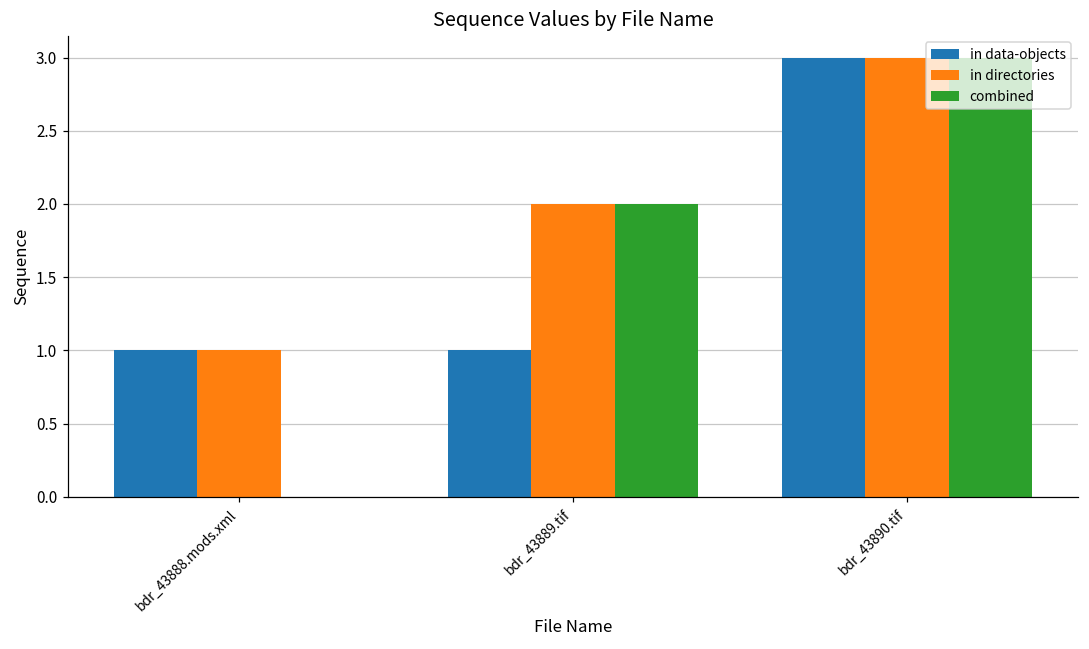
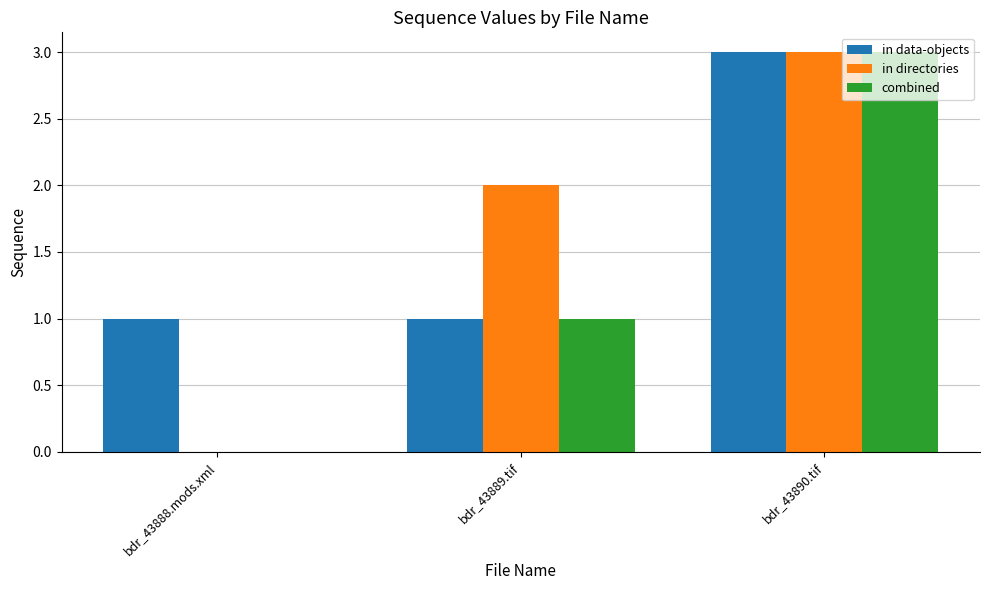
  {
    "in data-objects": {
      "bdr_43888.mods.xml": 1,
      "bdr_43889.tif": 1,
      "bdr_43890.tif": 3
    },
    "in directories": {
-     "bdr_43888.mods.xml": 1,
+     "bdr_43888.mods.xml": 0,
      "bdr_43889.tif": 2,
      "bdr_43890.tif": 3
    },
    "combined": {
      "bdr_43888.mods.xml": 0,
-     "bdr_43889.tif": 2
+     "bdr_43889.tif": 1
    }
  }
